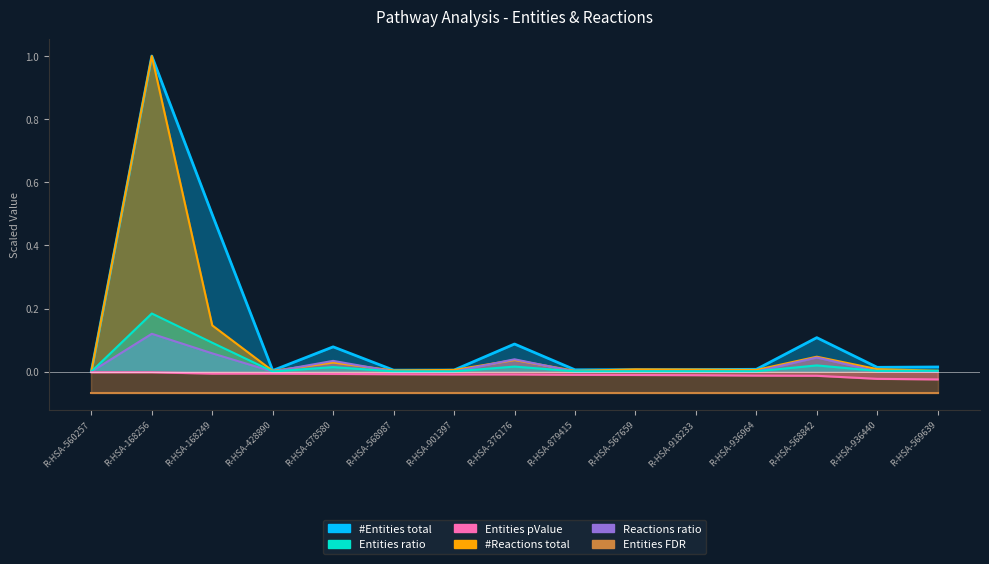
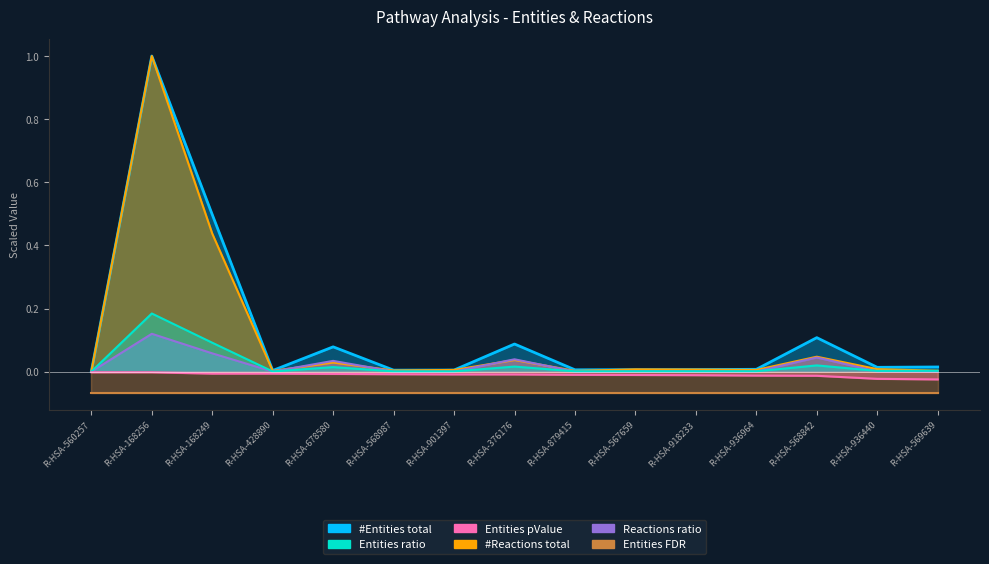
  {
    "#Reactions total": {
-     "R-HSA-168249": 0.15
+     "R-HSA-168249": 0.44
    },
    "Reactions ratio": {
      "R-HSA-168256": 0.12,
      "R-HSA-168249": 0.06
    }
  }
